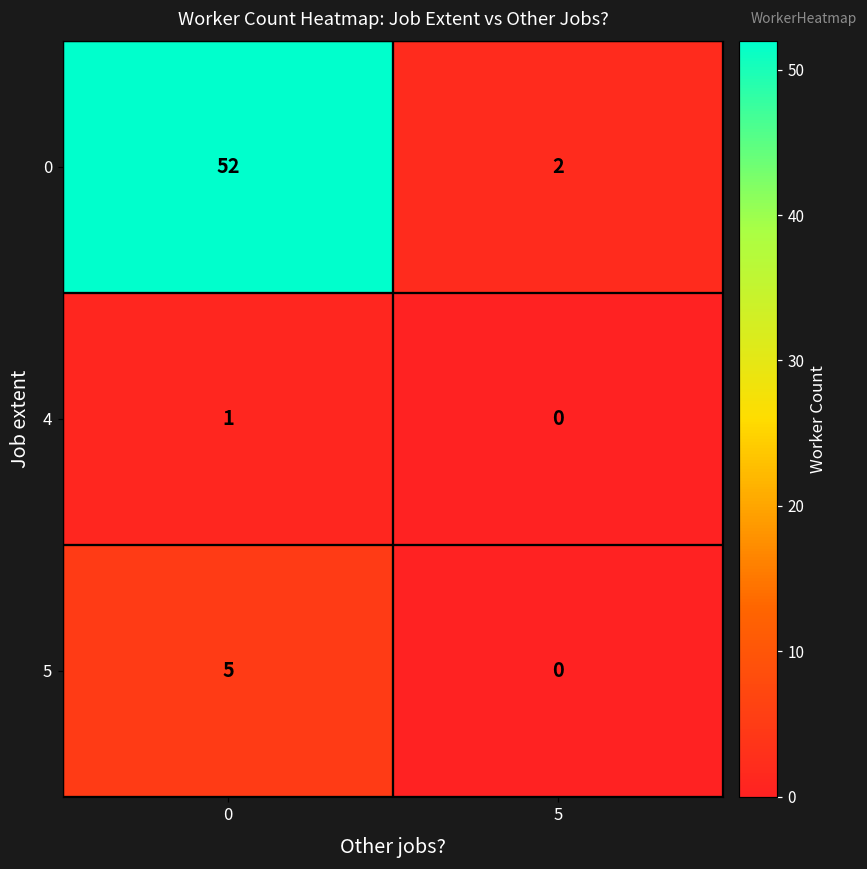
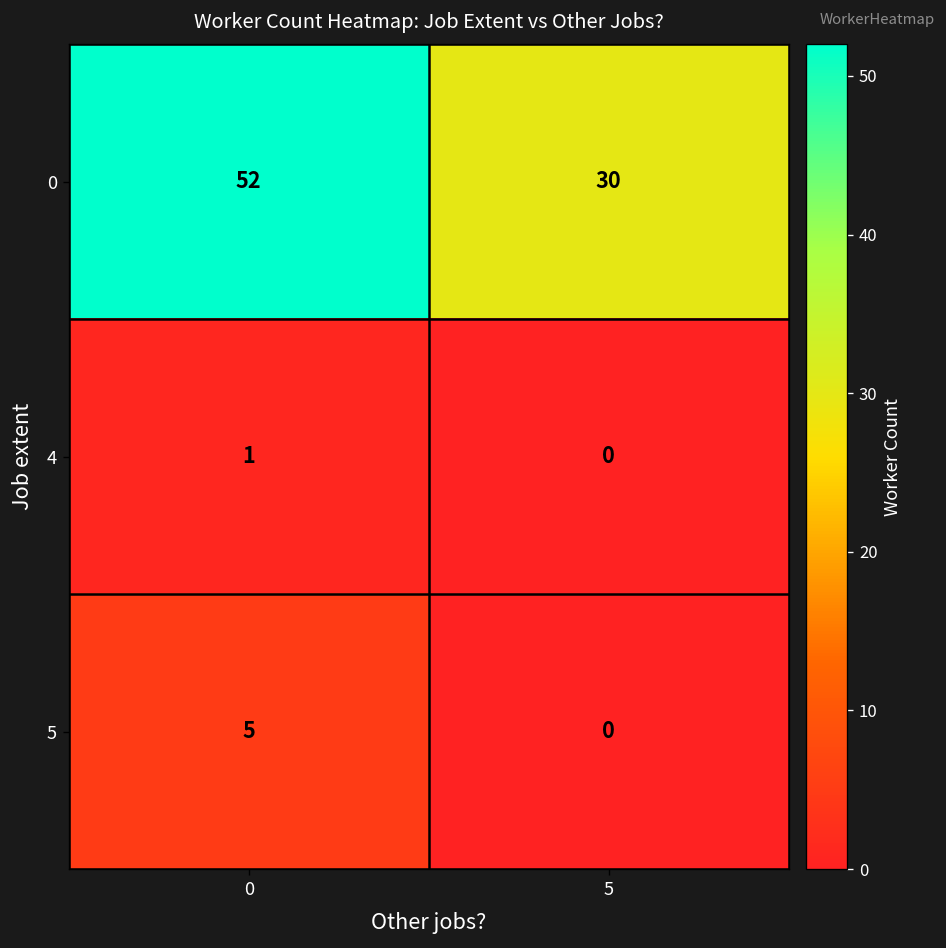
  {
    "0": {
      "0": 52,
-     "5": 2
+     "5": 30
    },
    "4": {
      "0": 1,
      "5": 0
    },
    "5": {
      "0": 5,
      "5": 0
    }
  }
